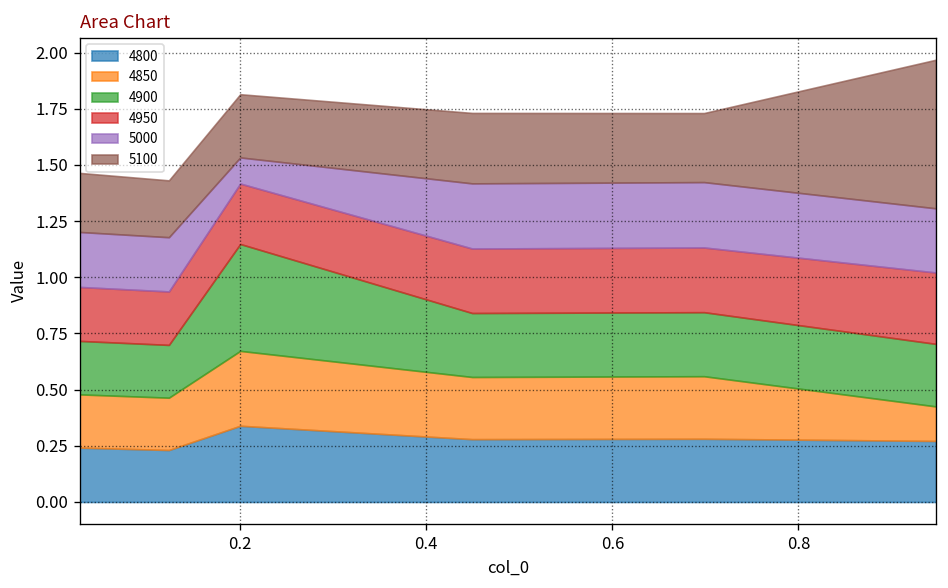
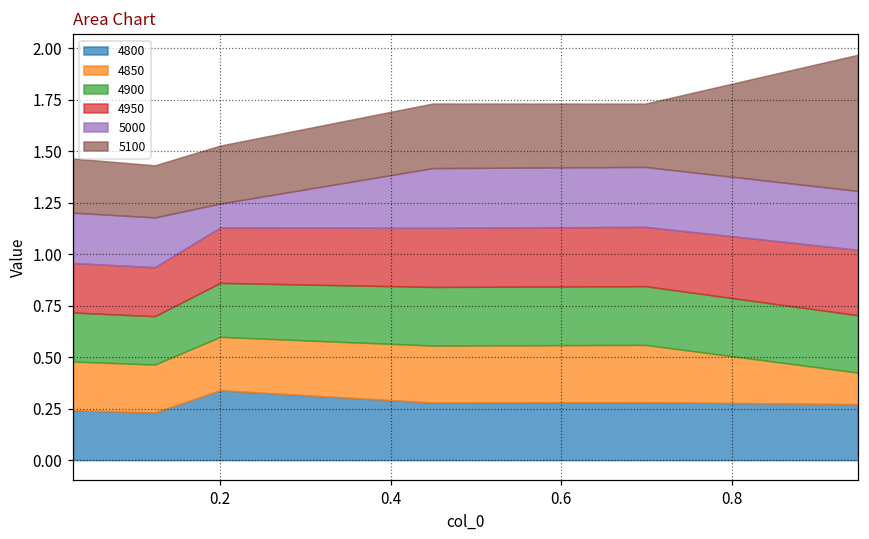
  {
    "4800": {
      "0.2": 0.34
    },
    "4850": {
-     "0.2": 0.33
+     "0.2": 0.26
    },
    "4900": {
-     "0.2": 0.48
+     "0.2": 0.26
    },
    "4950": {
      "0.2": 0.27
    },
    "5000": {
      "0.2": 0.12
    },
    "5100": {
      "0.2": 0.28
    }
  }
